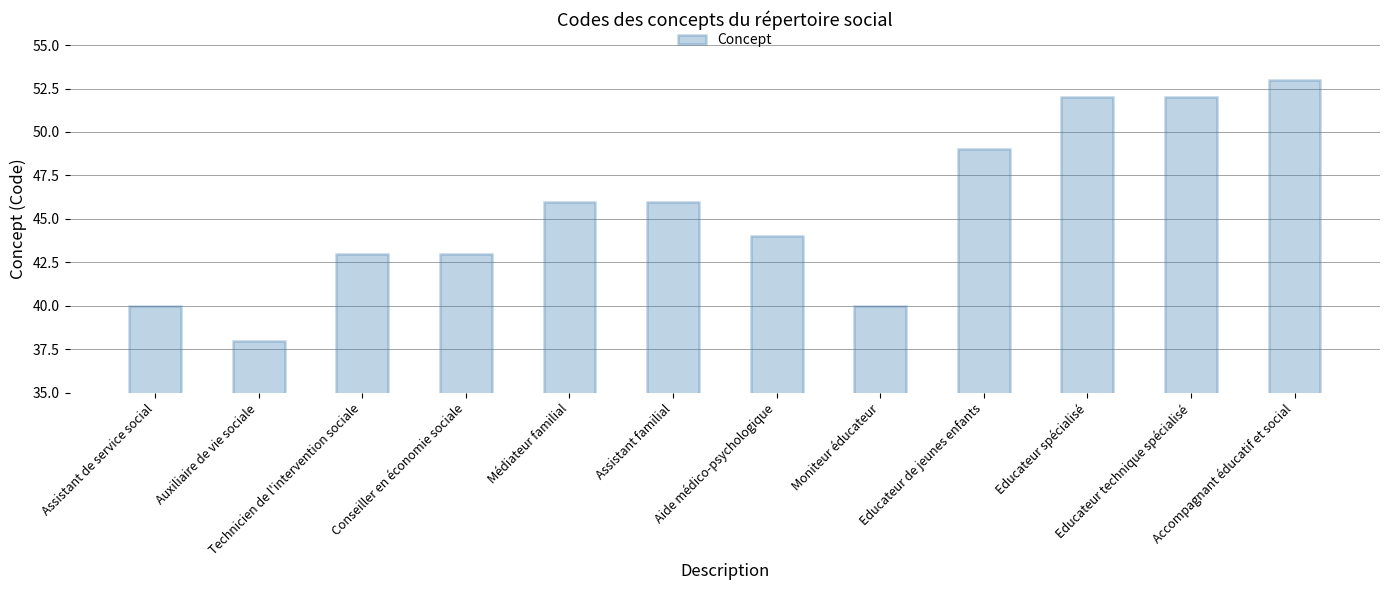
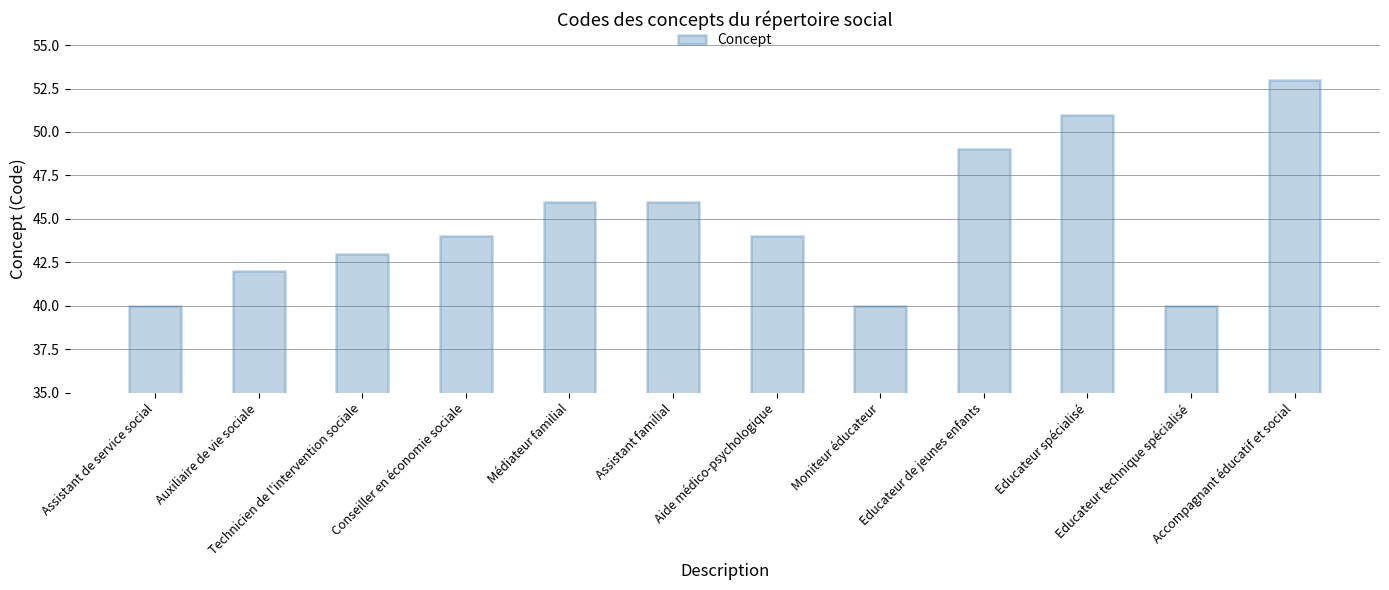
  {
    "Assistant de service social": 40,
-   "Auxiliaire de vie sociale": 38,
+   "Auxiliaire de vie sociale": 42,
    "Technicien de l'intervention sociale": 43,
-   "Conseiller en économie sociale": 43,
+   "Conseiller en économie sociale": 44,
    "Médiateur familial": 46,
    "Assistant familial": 46,
    "Aide médico-psychologique": 44,
    "Moniteur éducateur": 40,
    "Educateur de jeunes enfants": 49,
-   "Educateur spécialisé": 52,
-   "Educateur technique spécialisé": 52,
+   "Educateur spécialisé": 51,
+   "Educateur technique spécialisé": 40,
    "Accompagnant éducatif et social": 53
  }
